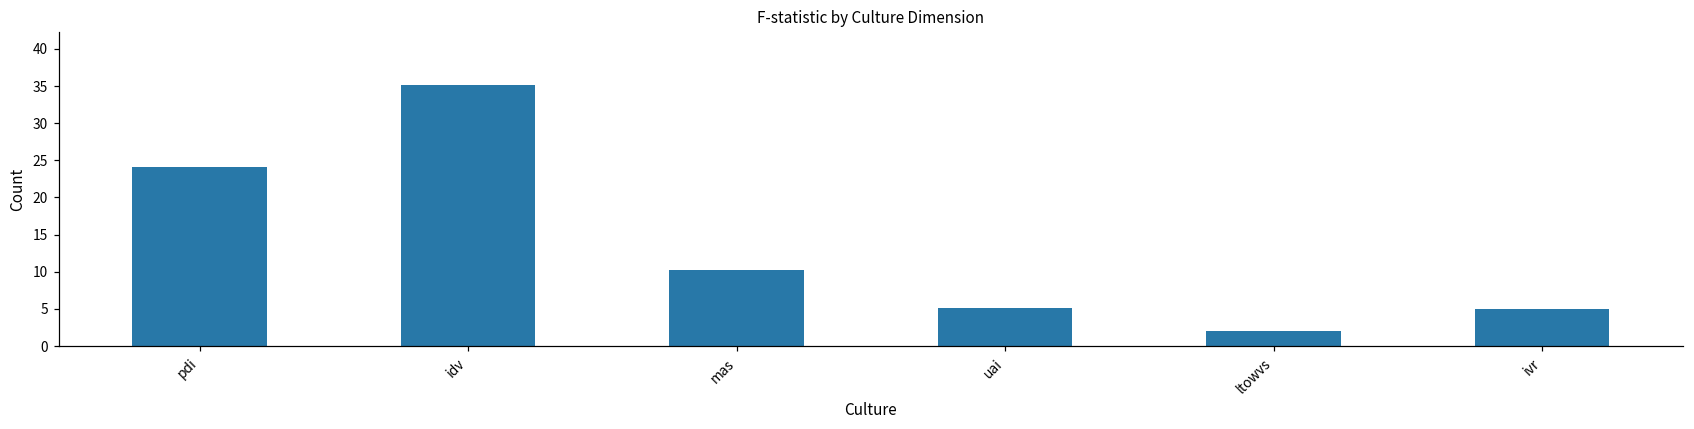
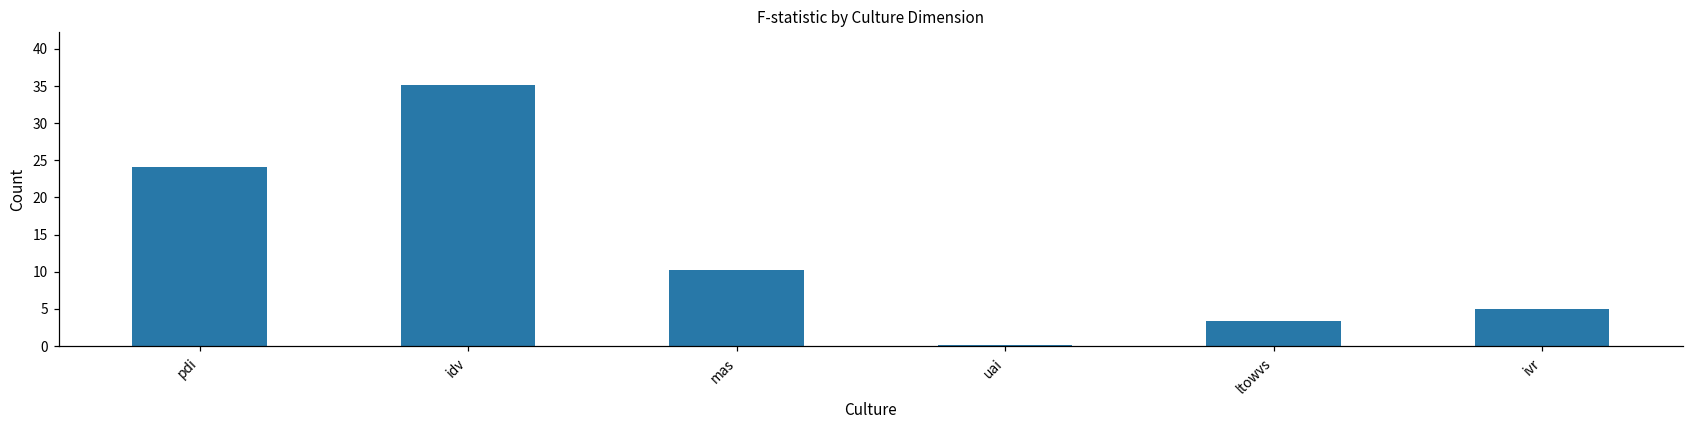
  {
    "pdi": 24,
    "idv": 35,
    "mas": 10,
-   "uai": 5,
-   "ltowvs": 2,
+   "uai": 0,
+   "ltowvs": 3,
    "ivr": 5
  }
